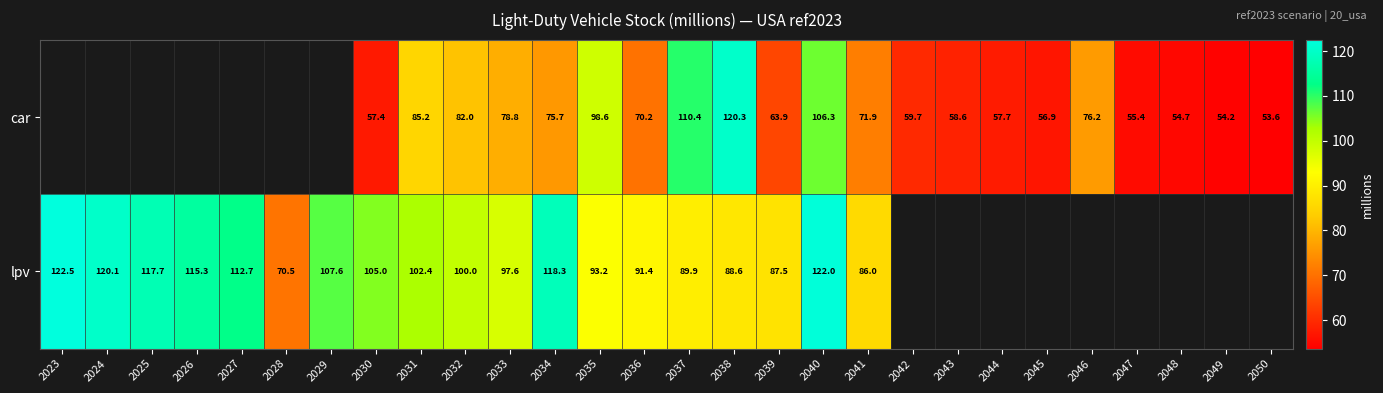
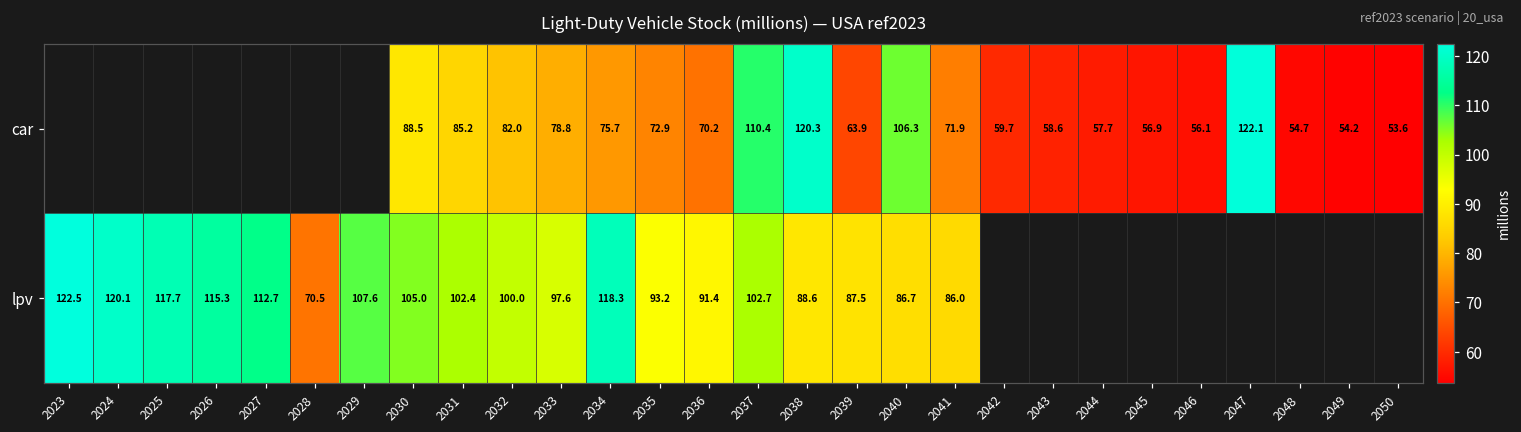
  {
    "car": {
-     "2030": 57.4,
+     "2030": 88.5,
      "2031": 85.2,
      "2032": 82.0,
      "2033": 78.8,
      "2034": 75.7,
-     "2035": 98.6,
+     "2035": 72.9,
      "2036": 70.2,
      "2037": 110.4,
      "2038": 120.3,
      "2039": 63.9,
      "2040": 106.3,
      "2041": 71.9,
      "2042": 59.7,
      "2043": 58.6,
      "2044": 57.7,
      "2045": 56.9,
-     "2046": 76.2,
-     "2047": 55.4,
+     "2046": 56.1,
+     "2047": 122.1,
      "2048": 54.7,
      "2049": 54.2,
      "2050": 53.6
    },
    "lpv": {
      "2023": 122.5,
      "2024": 120.1,
      "2025": 117.7,
      "2026": 115.3,
      "2027": 112.7,
      "2028": 70.5,
      "2029": 107.6,
      "2030": 105.0,
      "2031": 102.4,
      "2032": 100.0,
      "2033": 97.6,
      "2034": 118.3,
      "2035": 93.2,
      "2036": 91.4,
-     "2037": 89.9,
+     "2037": 102.7,
      "2038": 88.6,
      "2039": 87.5,
-     "2040": 122.0,
+     "2040": 86.7,
      "2041": 86.0
    }
  }
